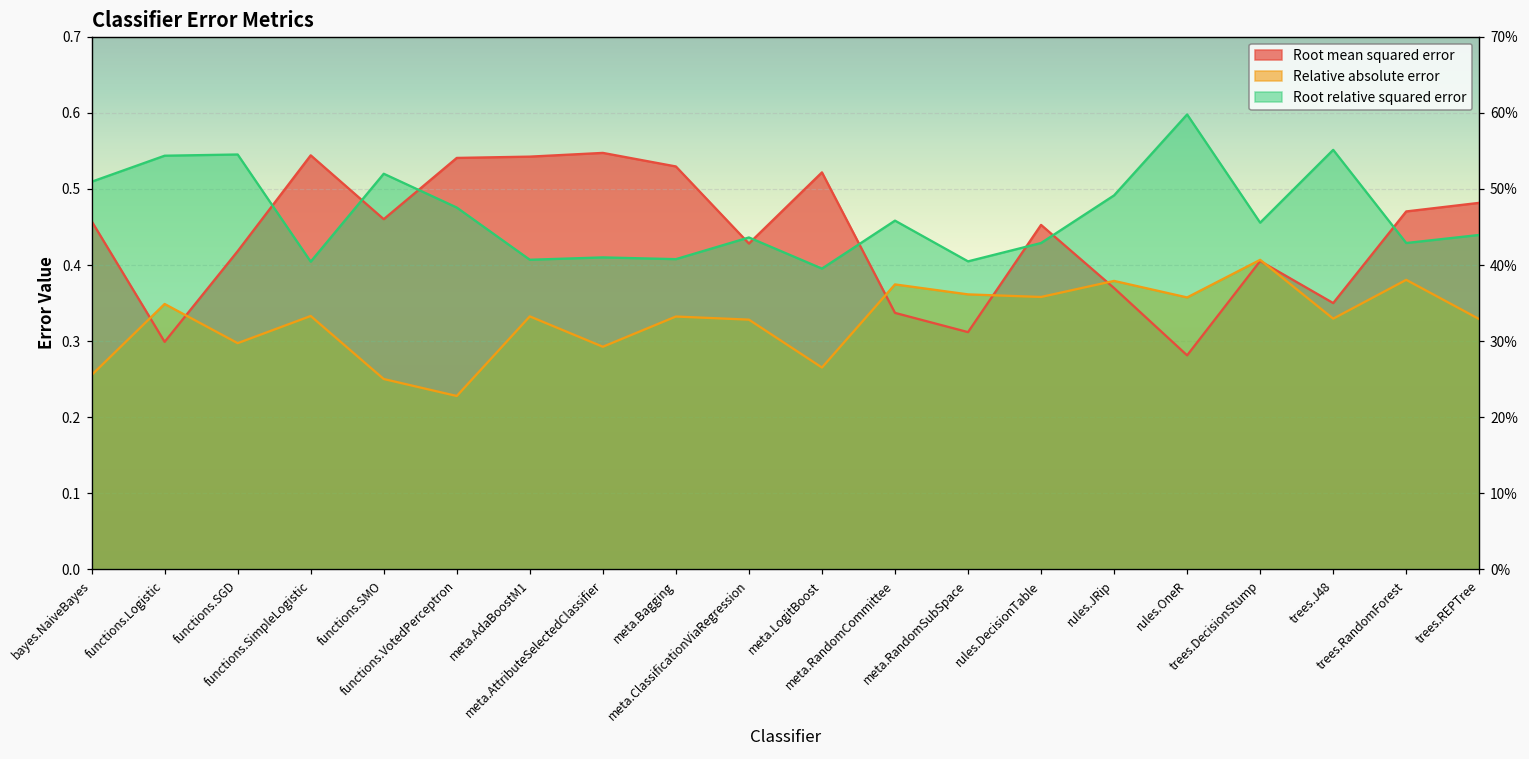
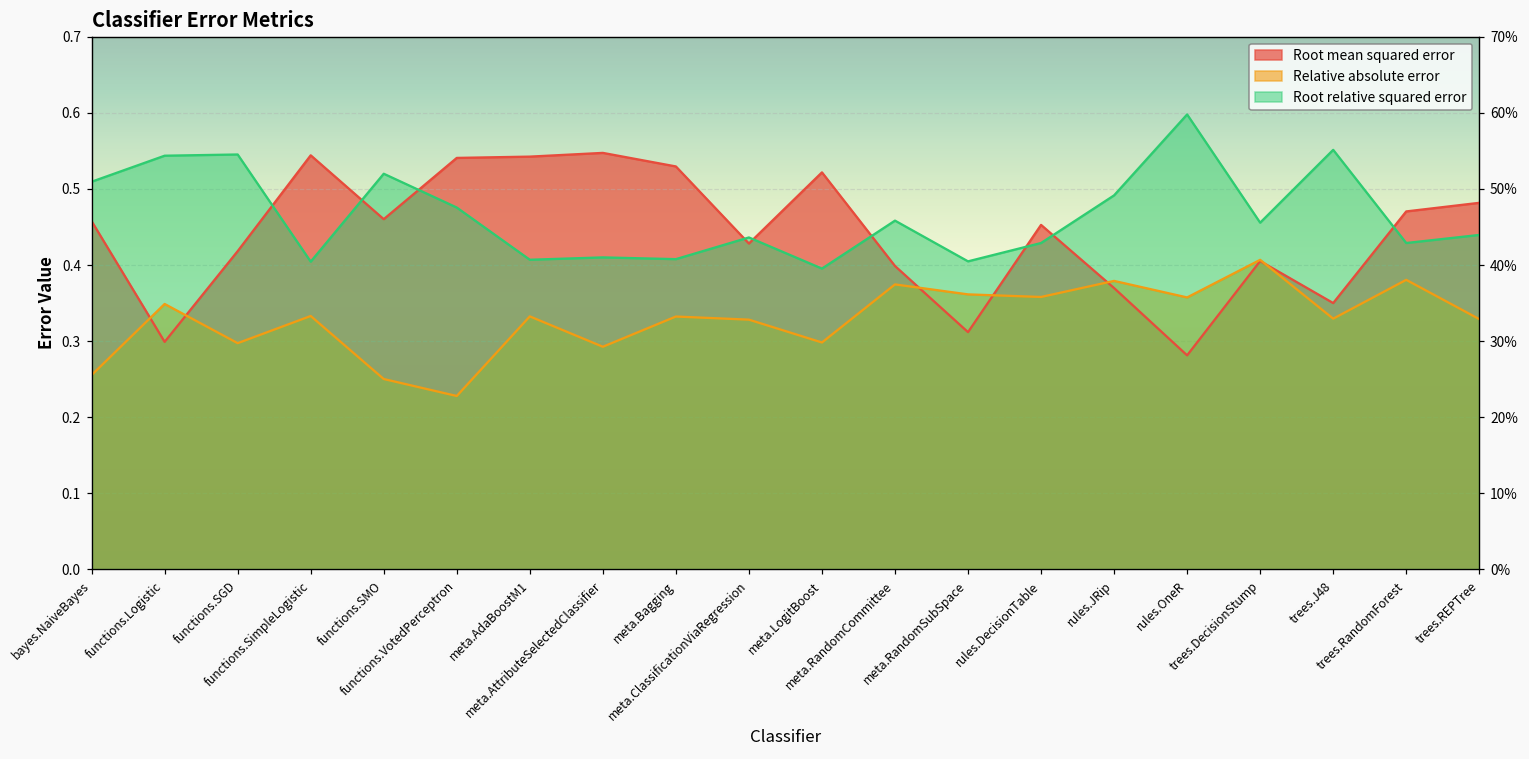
  {
    "Root mean squared error": {
      "bayes.NaiveBayes": 0.46,
      "functions.Logistic": 0.30,
      "functions.SGD": 0.42,
      "functions.SimpleLogistic": 0.54,
      "functions.SMO": 0.46,
      "functions.VotedPerceptron": 0.54,
      "meta.AdaBoostM1": 0.54,
      "meta.AttributeSelectedClassifier": 0.55,
      "meta.Bagging": 0.53,
      "meta.ClassificationViaRegression": 0.43,
      "meta.LogitBoost": 0.52,
-     "meta.RandomCommittee": 0.34,
+     "meta.RandomCommittee": 0.40,
      "meta.RandomSubSpace": 0.31,
      "rules.DecisionTable": 0.45,
      "rules.JRip": 0.37,
      "rules.OneR": 0.28,
      "trees.J48": 0.35,
      "trees.RandomForest": 0.47,
      "trees.REPTree": 0.48
    },
    "Relative absolute error": {
      "bayes.NaiveBayes": 0.26,
      "functions.Logistic": 0.35,
      "functions.SGD": 0.30,
      "functions.SimpleLogistic": 0.33,
      "functions.SMO": 0.25,
      "functions.VotedPerceptron": 0.23,
      "meta.AdaBoostM1": 0.33,
      "meta.AttributeSelectedClassifier": 0.29,
      "meta.Bagging": 0.33,
      "meta.ClassificationViaRegression": 0.33,
-     "meta.LogitBoost": 0.27,
+     "meta.LogitBoost": 0.30,
      "meta.RandomCommittee": 0.37,
      "meta.RandomSubSpace": 0.36,
      "rules.DecisionTable": 0.36,
      "rules.JRip": 0.38,
      "rules.OneR": 0.36,
      "trees.J48": 0.33,
      "trees.RandomForest": 0.38,
      "trees.REPTree": 0.33
    },
    "Root relative squared error": {
      "bayes.NaiveBayes": 0.51,
      "functions.Logistic": 0.54,
      "functions.SGD": 0.55,
      "functions.SimpleLogistic": 0.40,
      "functions.SMO": 0.52,
      "functions.VotedPerceptron": 0.48,
      "meta.AdaBoostM1": 0.41,
      "meta.AttributeSelectedClassifier": 0.41,
      "meta.Bagging": 0.41,
      "meta.ClassificationViaRegression": 0.44,
      "meta.LogitBoost": 0.40,
      "meta.RandomCommittee": 0.46,
      "meta.RandomSubSpace": 0.40,
      "rules.DecisionTable": 0.43,
      "rules.JRip": 0.49,
      "rules.OneR": 0.60,
      "trees.DecisionStump": 0.46,
      "trees.J48": 0.55,
      "trees.RandomForest": 0.43,
      "trees.REPTree": 0.44
    }
  }
